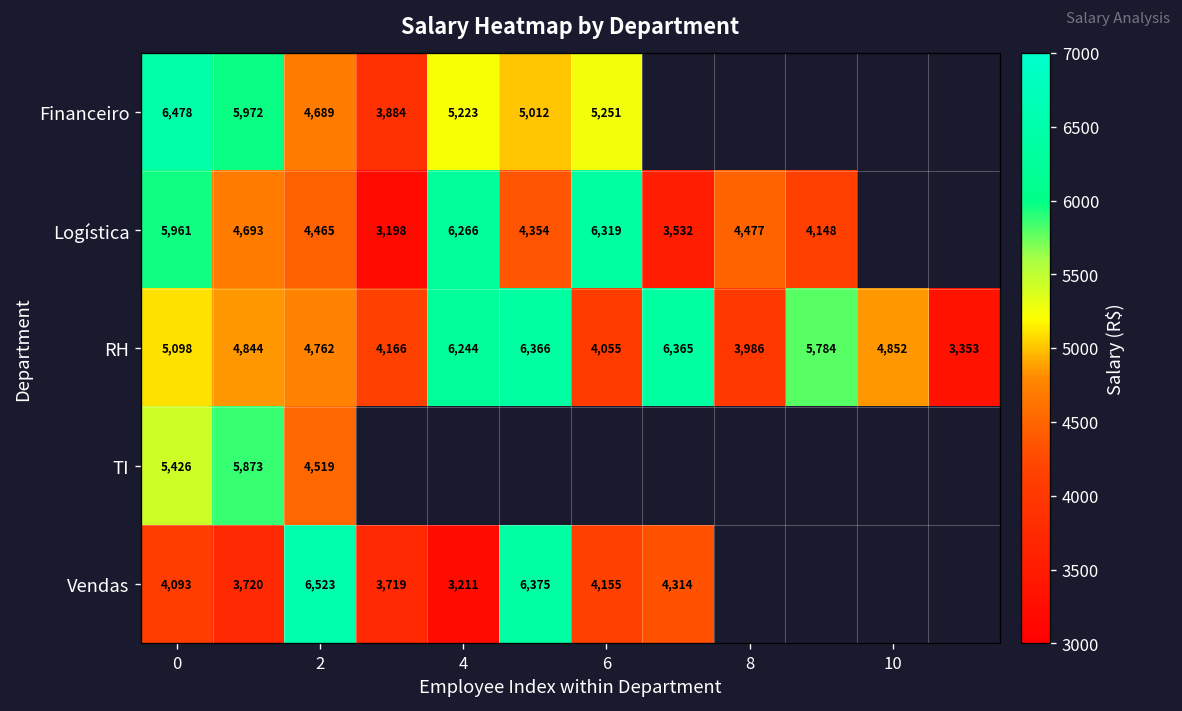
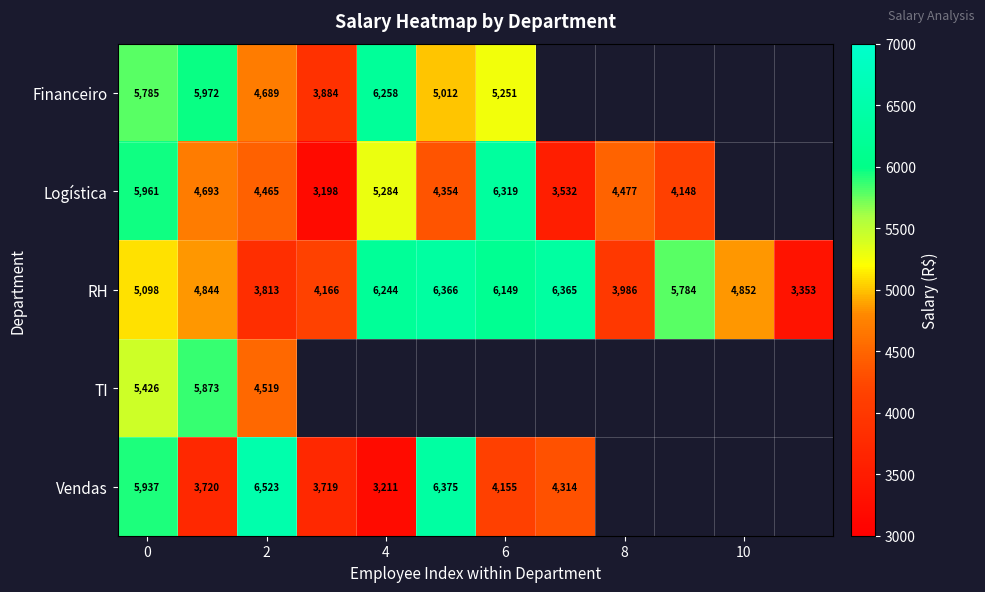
  {
    "Financeiro": {
-     "0": "6,478",
+     "0": "5,785",
      "2": "4,689",
-     "4": "5,223",
+     "4": "6,258",
      "6": "5,251"
    },
    "Logística": {
      "0": "5,961",
      "2": "4,465",
-     "4": "6,266",
+     "4": "5,284",
      "6": "6,319",
      "8": "4,477"
    },
    "RH": {
      "0": "5,098",
-     "2": "4,762",
+     "2": "3,813",
      "4": "6,244",
-     "6": "4,055",
+     "6": "6,149",
      "8": "3,986",
      "10": "4,852"
    },
    "TI": {
      "0": "5,426",
      "2": "4,519"
    },
    "Vendas": {
-     "0": "4,093",
+     "0": "5,937",
      "2": "6,523",
      "4": "3,211",
      "6": "4,155"
    }
  }
